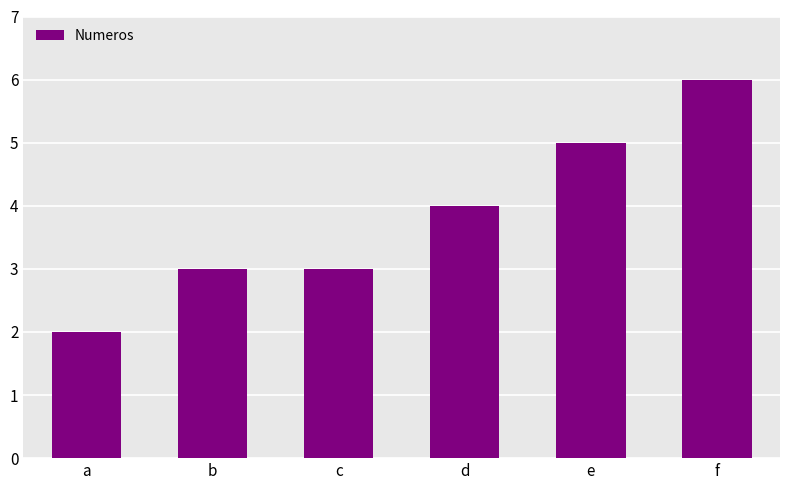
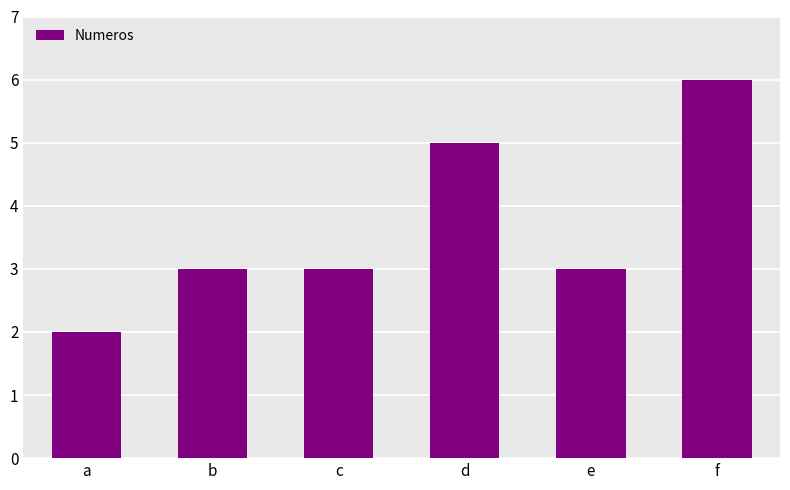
  {
    "a": 2,
    "b": 3,
    "c": 3,
-   "d": 4,
-   "e": 5,
+   "d": 5,
+   "e": 3,
    "f": 6
  }
